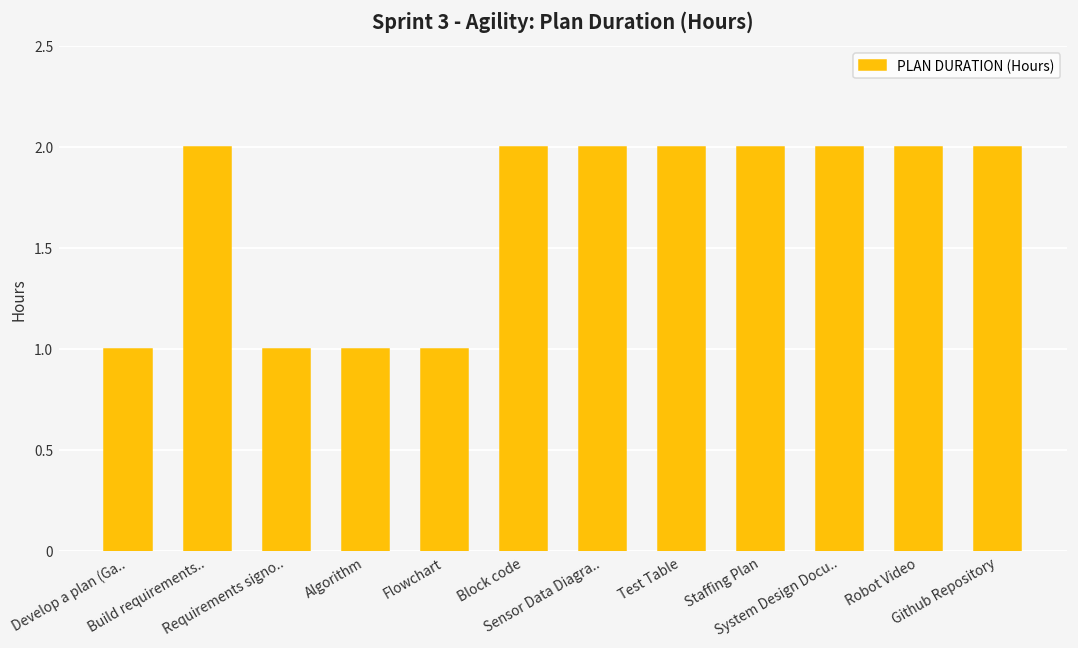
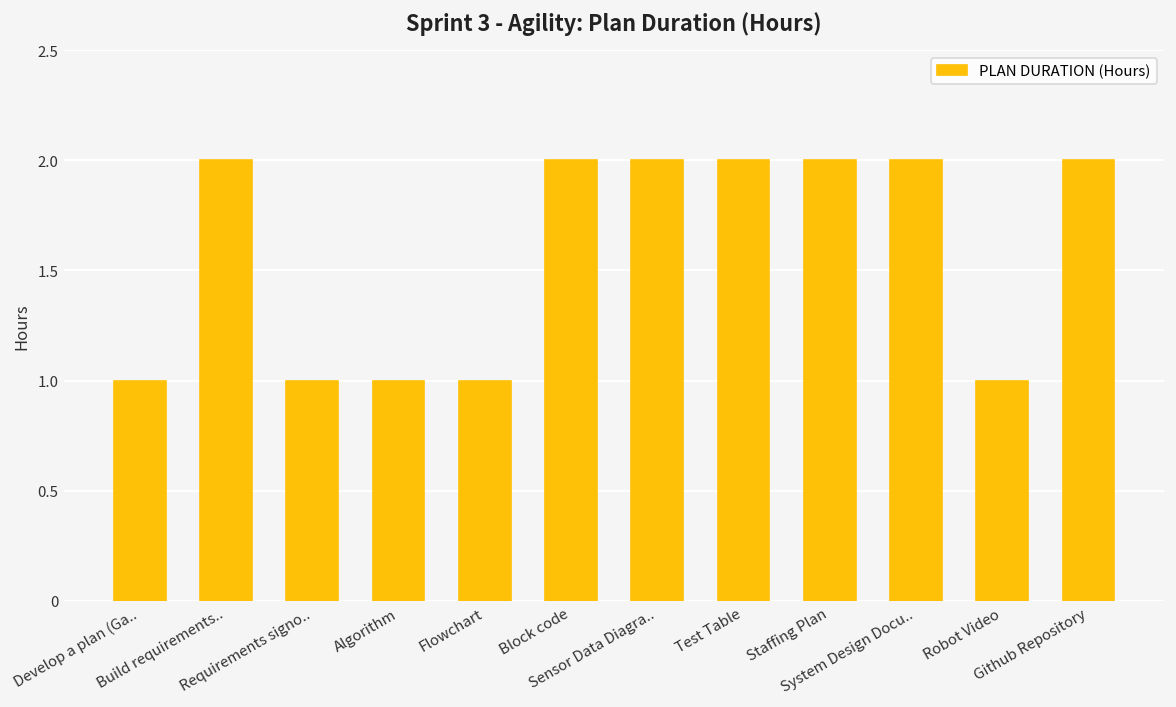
  {
    "Develop a plan (Ga..": 1,
    "Build requirements..": 2,
    "Requirements signo..": 1,
    "Algorithm": 1,
    "Flowchart": 1,
    "Block code": 2,
    "Sensor Data Diagra..": 2,
    "Test Table": 2,
    "Staffing Plan": 2,
    "System Design Docu..": 2,
-   "Robot Video": 2,
+   "Robot Video": 1,
    "Github Repository": 2
  }
